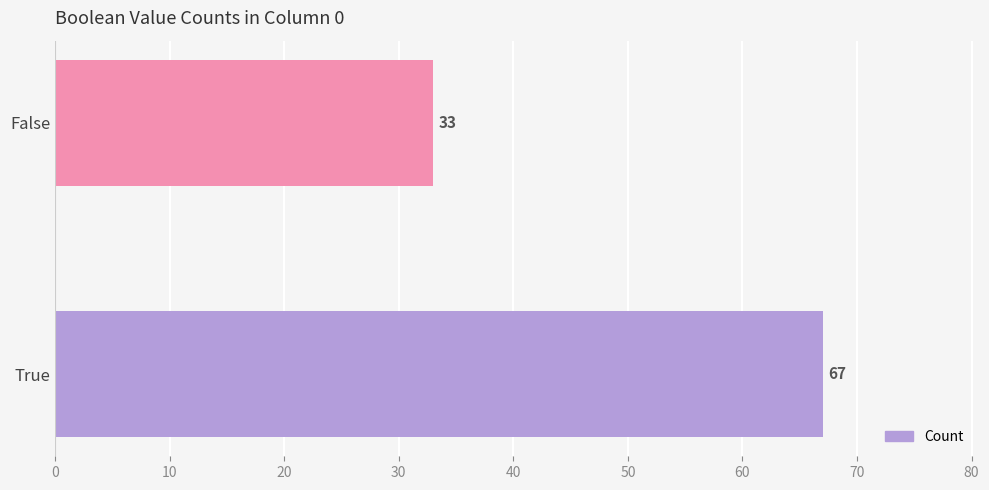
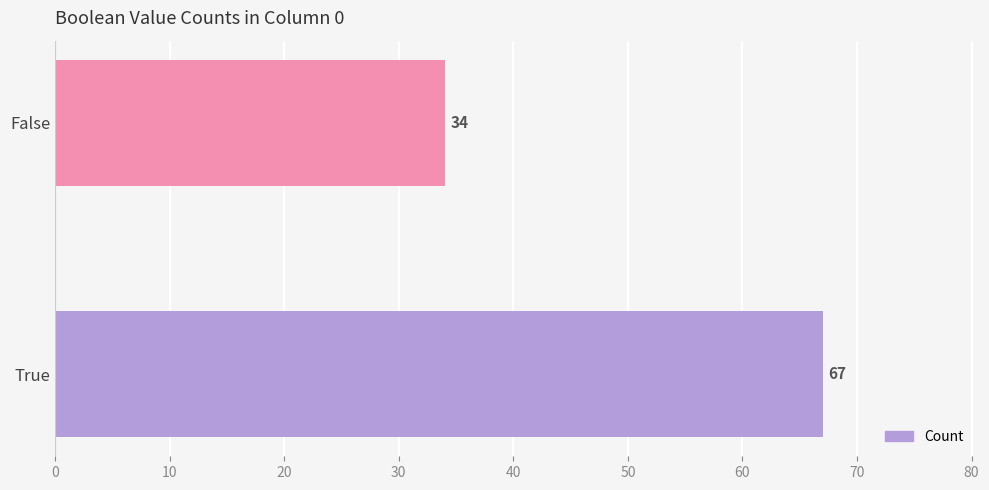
  {
-   "False": 33,
+   "False": 34,
    "True": 67
  }
